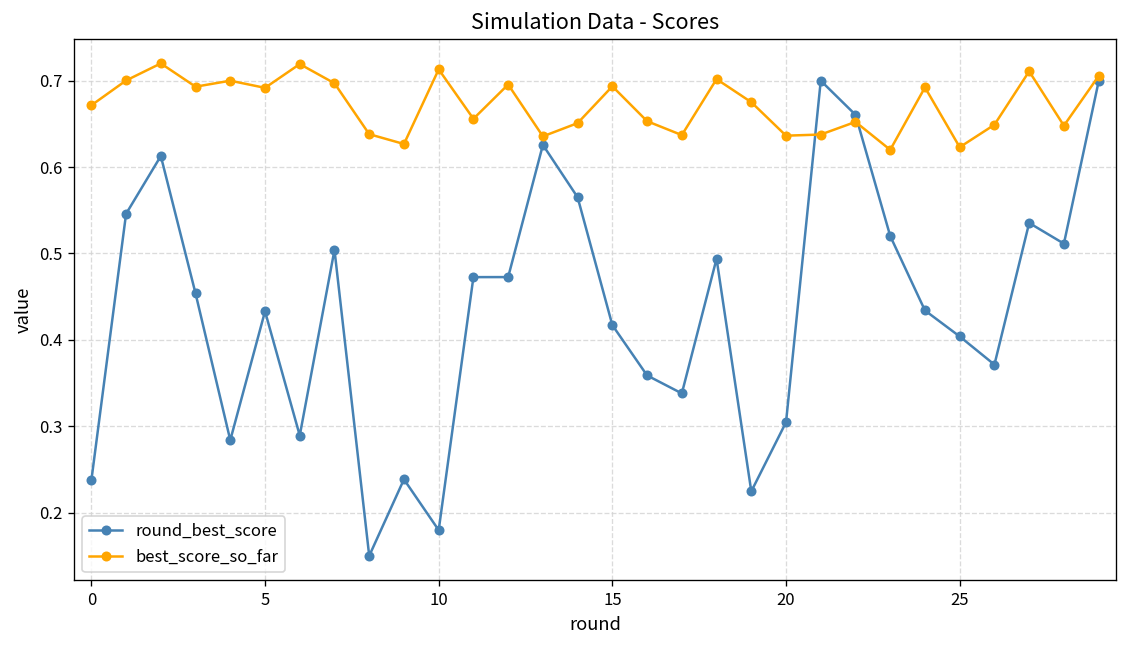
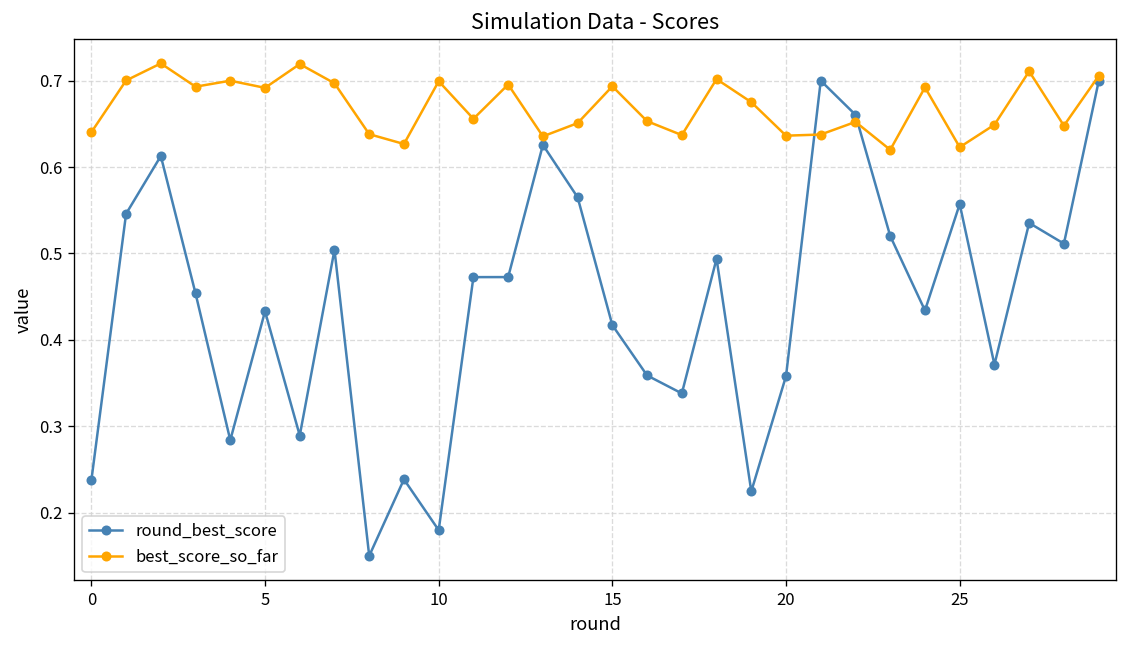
  {
    "round_best_score": {
      "0": 0.24,
      "5": 0.43,
      "10": 0.18,
      "15": 0.42,
-     "20": 0.30,
-     "25": 0.40
+     "20": 0.36,
+     "25": 0.56
    },
    "best_score_so_far": {
-     "0": 0.67,
+     "0": 0.64,
      "5": 0.69,
-     "10": 0.71,
+     "10": 0.70,
      "15": 0.69,
      "20": 0.64,
      "25": 0.62
    }
  }
